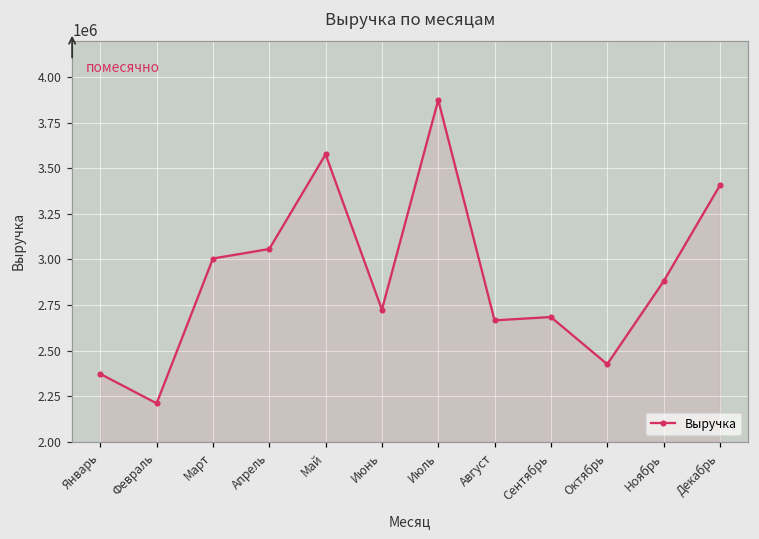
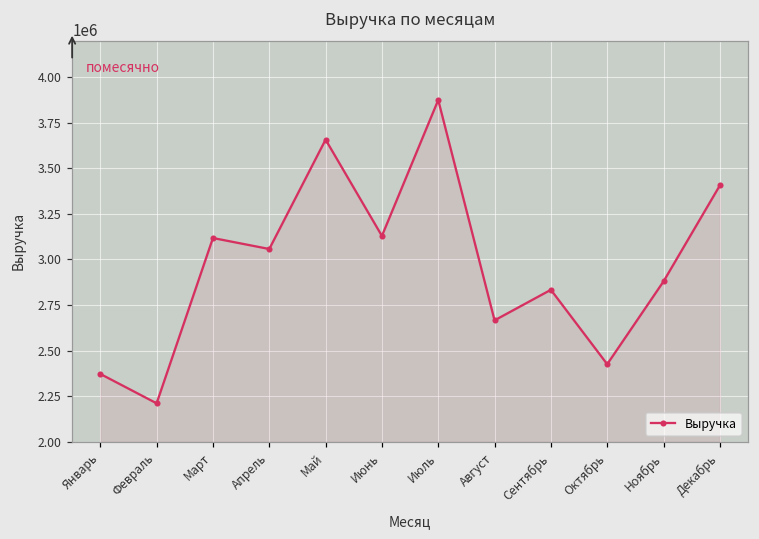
  {
    "Январь": 2370000,
    "Февраль": 2210000,
-   "Март": 3000000,
+   "Март": 3120000,
    "Апрель": 3060000,
-   "Май": 3580000,
-   "Июнь": 2720000,
+   "Май": 3660000,
+   "Июнь": 3130000,
    "Июль": 3870000,
    "Август": 2670000,
-   "Сентябрь": 2680000,
+   "Сентябрь": 2830000,
    "Октябрь": 2420000,
    "Ноябрь": 2880000,
    "Декабрь": 3410000
  }
